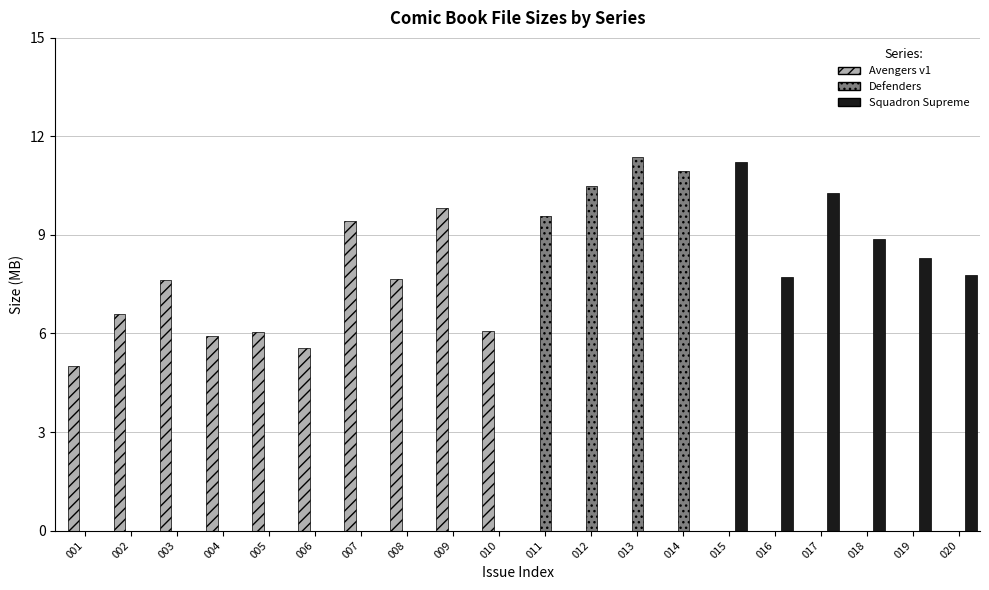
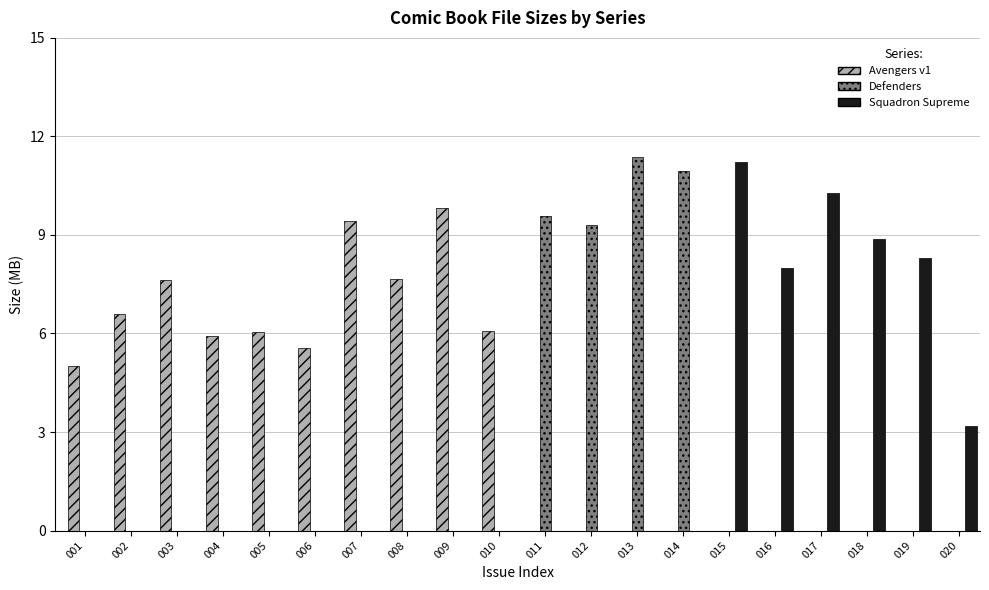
  {
    "Avengers v1": {
      "001": 5.0,
      "002": 6.6,
      "003": 7.6,
      "004": 5.9,
      "005": 6.1,
      "006": 5.6,
      "007": 9.4,
      "008": 7.7,
      "009": 9.8,
      "010": 6.1,
      "011": 0.0,
      "012": 0.0,
      "013": 0.0,
      "014": 0.0,
      "015": 0.0,
      "016": 0.0,
      "017": 0.0,
      "018": 0.0,
      "019": 0.0,
      "020": 0.0
    },
    "Defenders": {
      "001": 0.0,
      "002": 0.0,
      "003": 0.0,
      "004": 0.0,
      "005": 0.0,
      "006": 0.0,
      "007": 0.0,
      "008": 0.0,
      "009": 0.0,
      "010": 0.0,
      "011": 9.6,
-     "012": 10.5,
+     "012": 9.3,
      "013": 11.4,
      "014": 11.0,
      "015": 0.0,
      "016": 0.0,
      "017": 0.0,
      "018": 0.0,
      "019": 0.0,
      "020": 0.0
    },
    "Squadron Supreme": {
      "001": 0.0,
      "002": 0.0,
      "003": 0.0,
      "004": 0.0,
      "005": 0.0,
      "006": 0.0,
      "007": 0.0,
      "008": 0.0,
      "009": 0.0,
      "010": 0.0,
      "011": 0.0,
      "012": 0.0,
      "013": 0.0,
      "014": 0.0,
      "015": 11.2,
-     "016": 7.7,
+     "016": 8.0,
      "017": 10.3,
      "018": 8.9,
      "019": 8.3,
-     "020": 7.8
+     "020": 3.2
    }
  }
